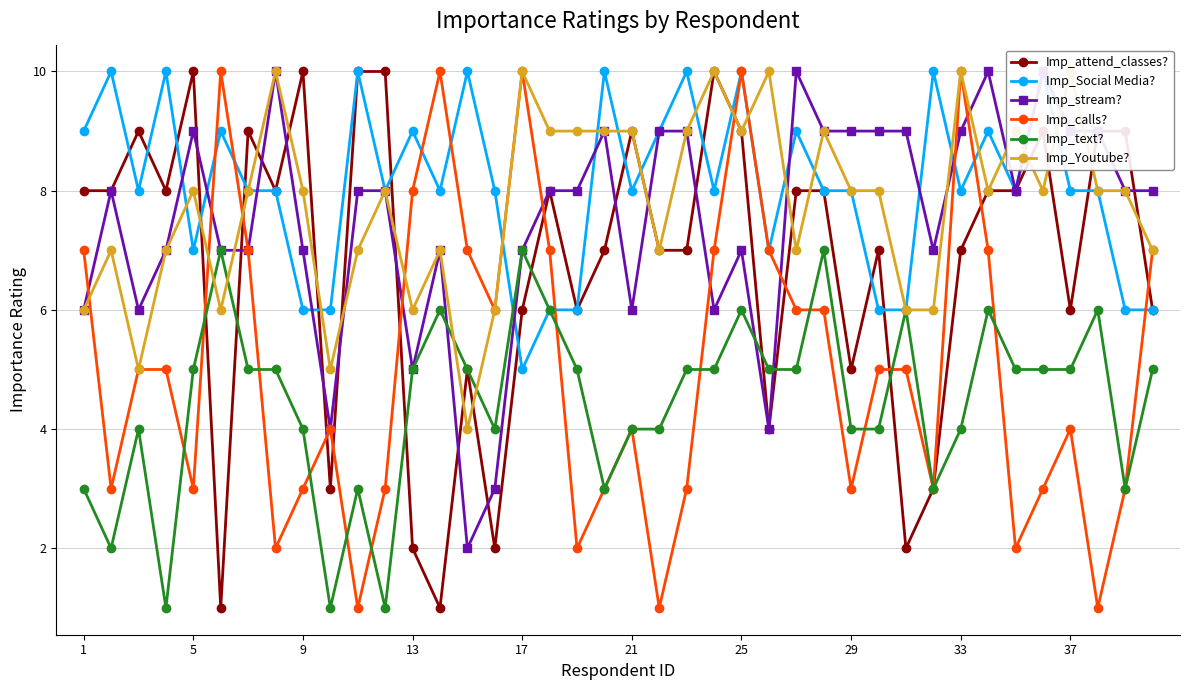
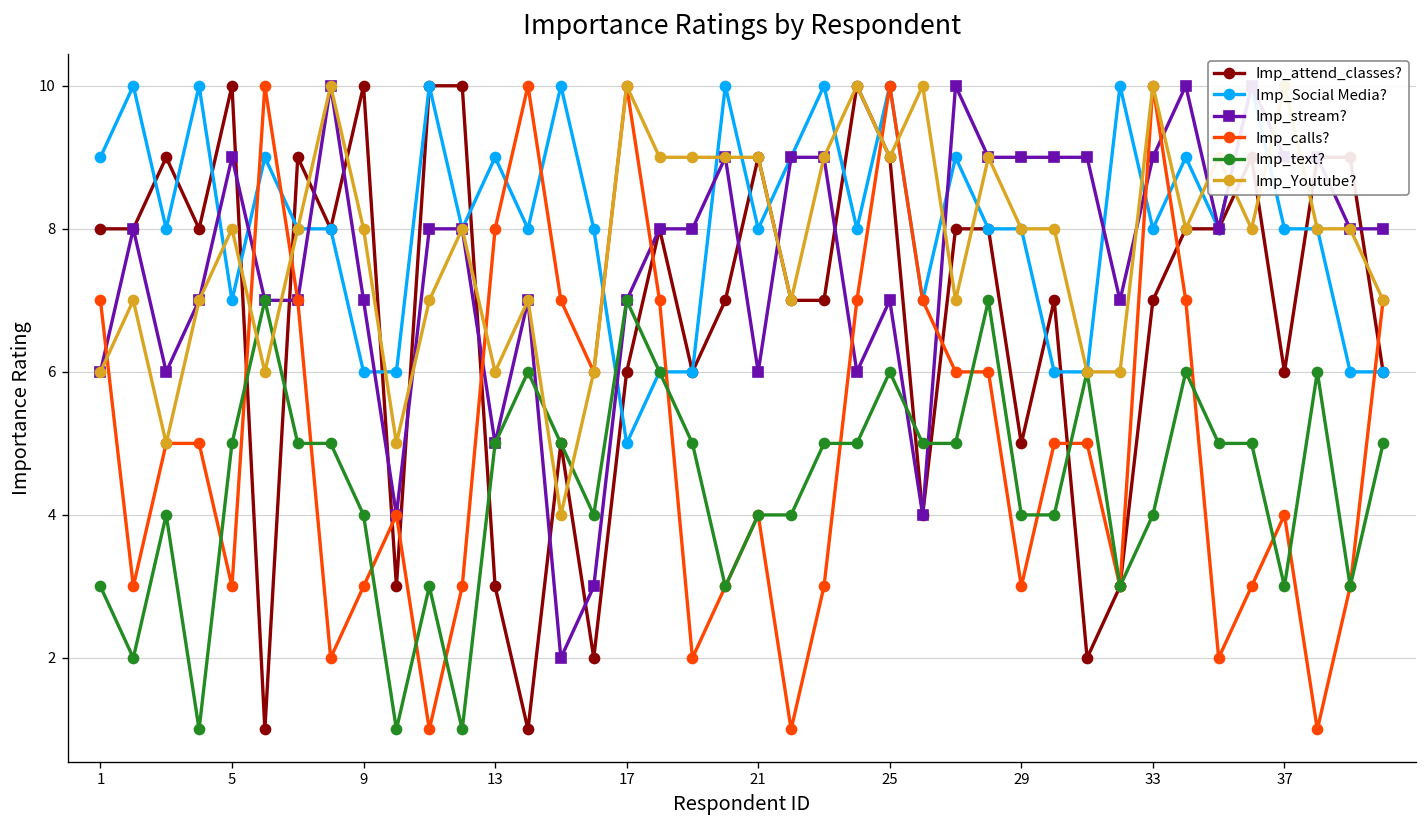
  {
    "Imp_attend_classes?": {
      "1": 8,
      "5": 10,
      "9": 10,
-     "13": 2,
+     "13": 3,
      "17": 6,
      "29": 5,
      "33": 7,
      "37": 6
    },
    "Imp_Social Media?": {
      "1": 9,
      "5": 7,
      "9": 6,
      "13": 9,
      "17": 5,
      "21": 8,
      "33": 8,
      "37": 8
    },
    "Imp_stream?": {
      "5": 9,
      "9": 7,
      "21": 6,
      "25": 7,
      "29": 9,
      "33": 9
    },
    "Imp_calls?": {
      "1": 7,
      "5": 3,
      "9": 3,
      "13": 8,
      "29": 3,
      "37": 4
    },
    "Imp_text?": {
      "1": 3,
      "5": 5,
      "9": 4,
      "25": 6,
      "29": 4,
      "33": 4,
-     "37": 5
+     "37": 3
    },
    "Imp_Youtube?": {
      "5": 8,
      "9": 8,
      "13": 6
    }
  }
